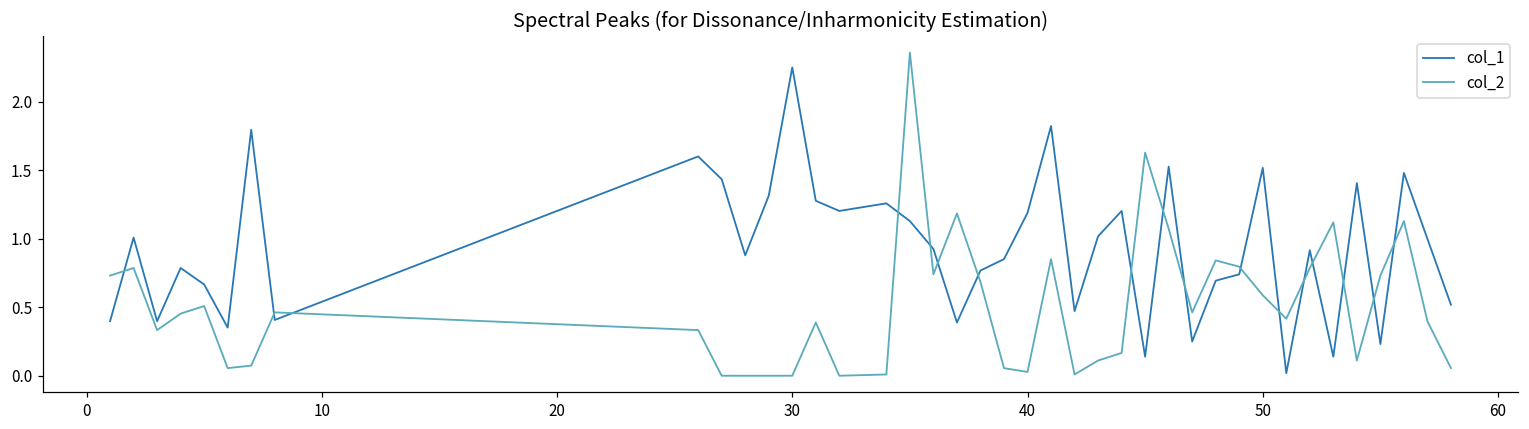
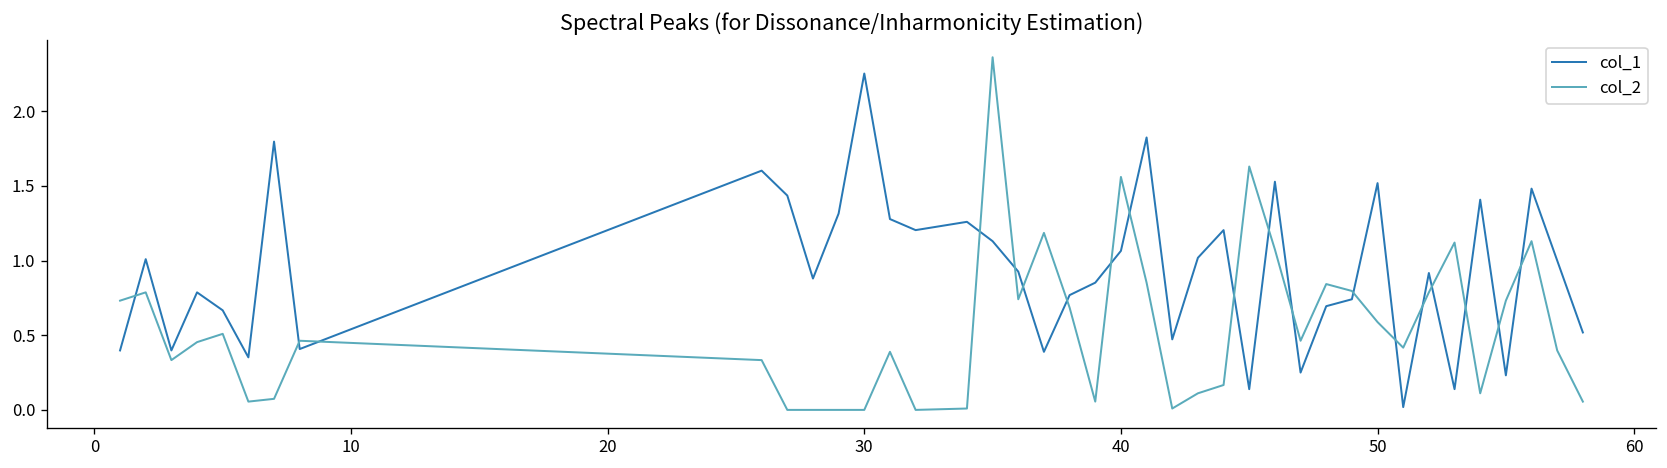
  {
    "col_1": {
      "30": 2.25,
-     "40": 1.19,
+     "40": 1.06,
      "50": 1.52
    },
    "col_2": {
      "30": 0.00,
-     "40": 0.03,
+     "40": 1.56,
      "50": 0.59
    }
  }
